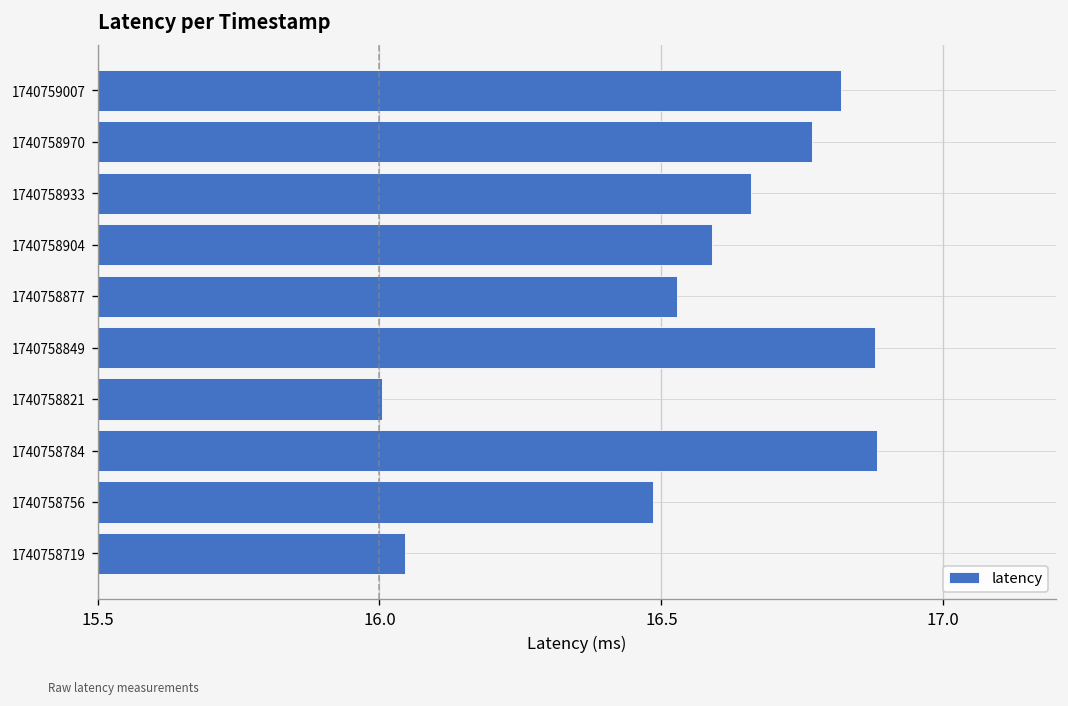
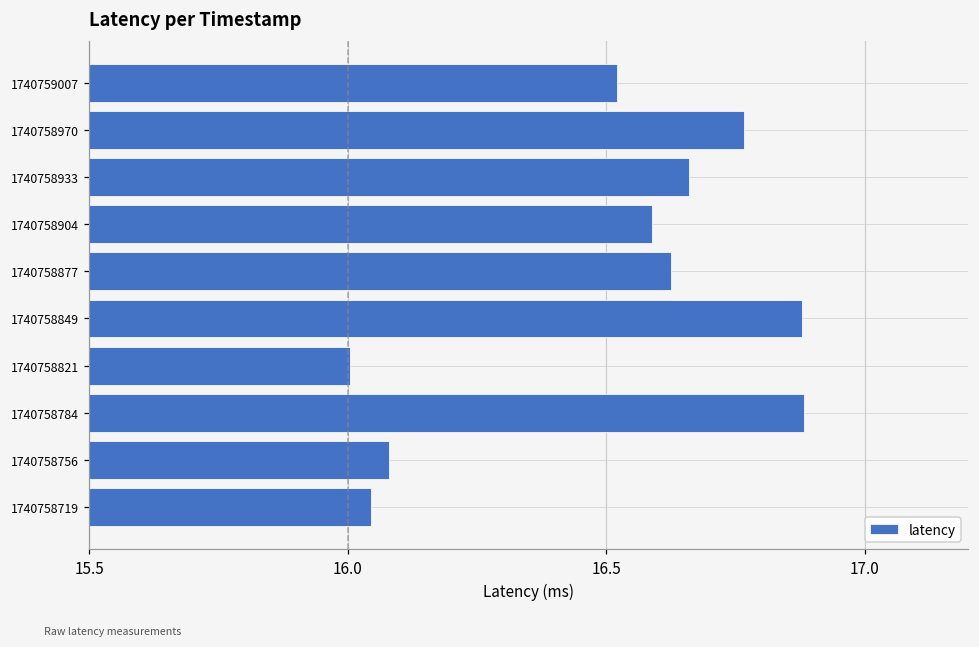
  {
-   "1740759007": 16.82,
+   "1740759007": 16.52,
    "1740758970": 16.77,
    "1740758933": 16.66,
    "1740758904": 16.59,
-   "1740758877": 16.53,
+   "1740758877": 16.63,
    "1740758849": 16.88,
    "1740758821": 16.00,
    "1740758784": 16.88,
-   "1740758756": 16.49,
+   "1740758756": 16.08,
    "1740758719": 16.05
  }
